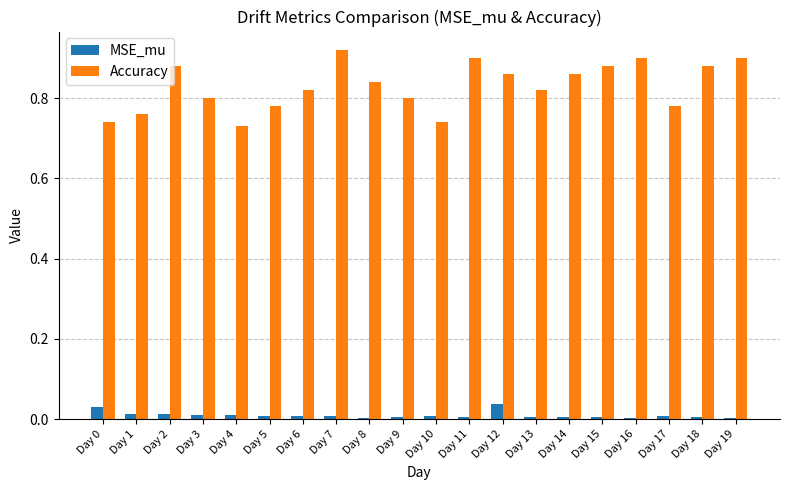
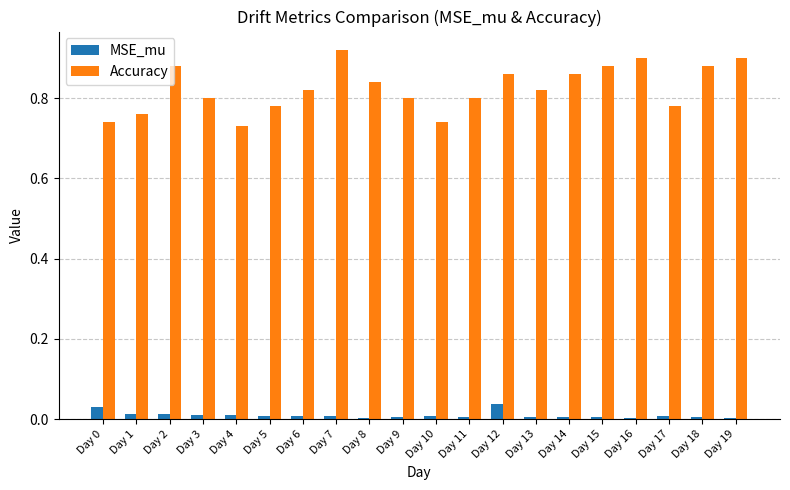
  {
    "MSE_mu": {
      "Day 0": 0.03,
      "Day 1": 0.01,
      "Day 2": 0.01,
      "Day 3": 0.01,
      "Day 4": 0.01,
      "Day 5": 0.01,
      "Day 6": 0.01,
      "Day 7": 0.01,
      "Day 9": 0.01,
      "Day 10": 0.01,
      "Day 12": 0.04,
      "Day 17": 0.01
    },
    "Accuracy": {
      "Day 0": 0.74,
      "Day 1": 0.76,
      "Day 2": 0.88,
      "Day 3": 0.8,
      "Day 4": 0.73,
      "Day 5": 0.78,
      "Day 6": 0.82,
      "Day 7": 0.92,
      "Day 8": 0.84,
      "Day 9": 0.8,
      "Day 10": 0.74,
-     "Day 11": 0.9,
+     "Day 11": 0.8,
      "Day 12": 0.86,
      "Day 13": 0.82,
      "Day 14": 0.86,
      "Day 15": 0.88,
      "Day 16": 0.9,
      "Day 17": 0.78,
      "Day 18": 0.88,
      "Day 19": 0.9
    }
  }
